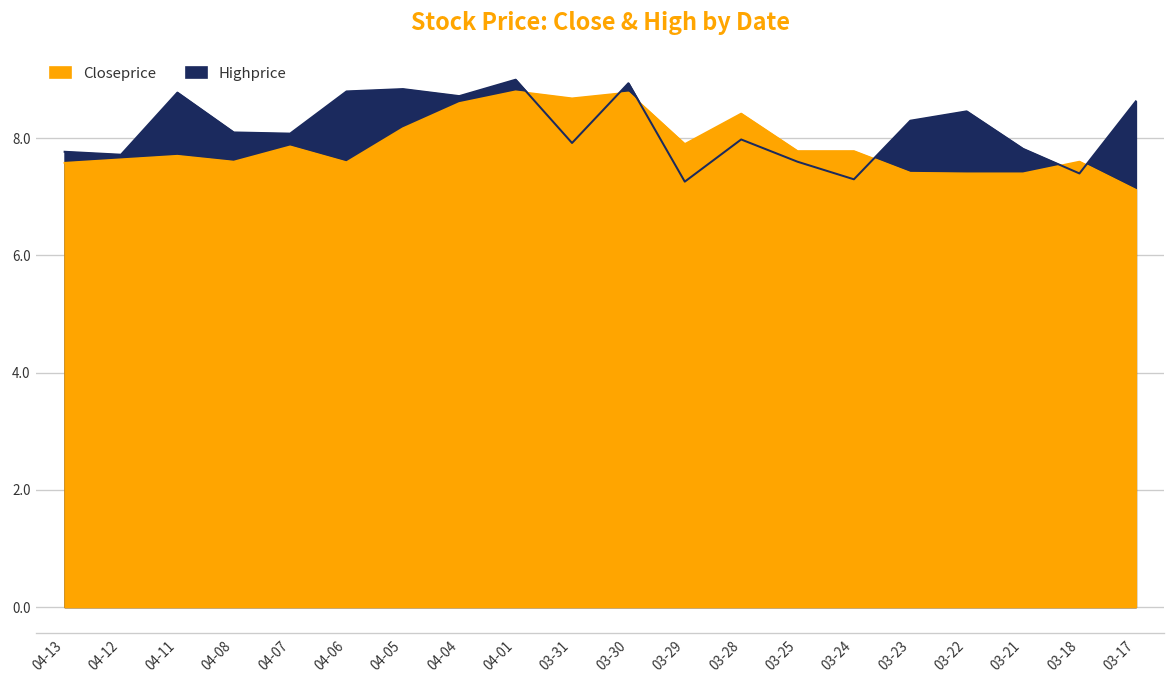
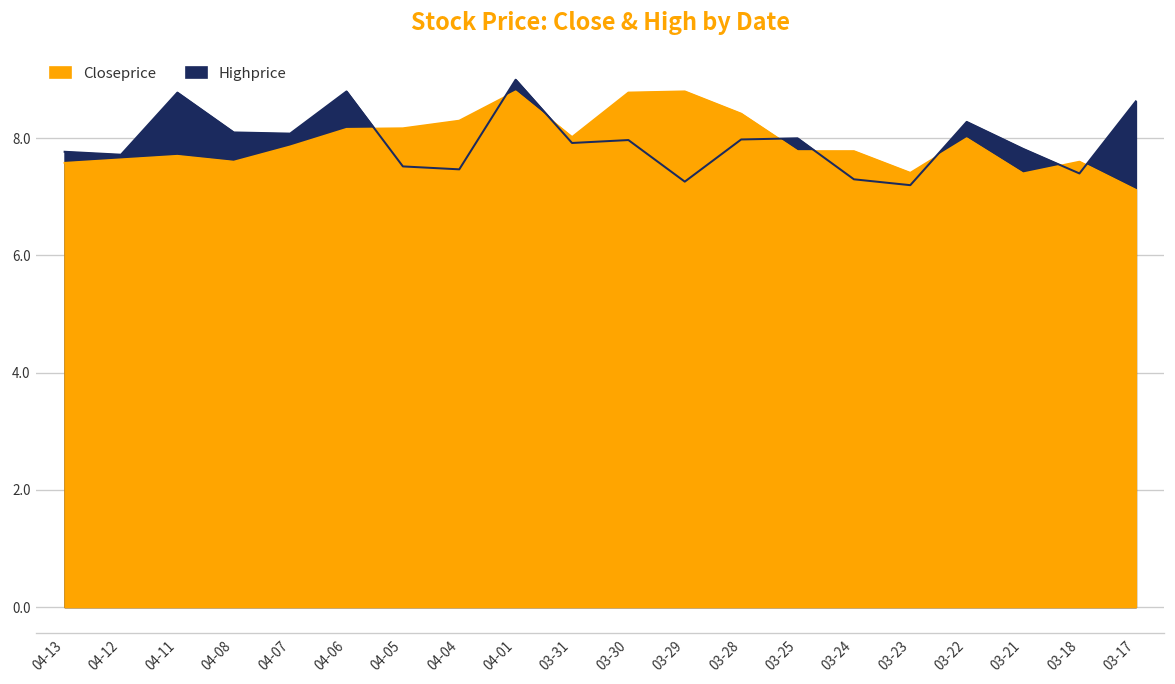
  {
    "Closeprice": {
      "04-13": 7.6,
      "04-12": 7.6,
      "04-11": 7.7,
      "04-08": 7.6,
      "04-07": 7.9,
-     "04-06": 7.6,
+     "04-06": 8.2,
      "04-05": 8.2,
-     "04-04": 8.6,
+     "04-04": 8.3,
      "04-01": 8.8,
-     "03-31": 8.7,
+     "03-31": 8.0,
      "03-30": 8.8,
-     "03-29": 7.9,
+     "03-29": 8.8,
      "03-28": 8.4,
      "03-25": 7.8,
      "03-24": 7.8,
      "03-23": 7.4,
-     "03-22": 7.4,
+     "03-22": 8.0,
      "03-21": 7.4,
      "03-18": 7.6,
      "03-17": 7.1
    },
    "Highprice": {
      "04-13": 7.8,
      "04-12": 7.7,
      "04-11": 8.8,
      "04-08": 8.1,
      "04-07": 8.1,
      "04-06": 8.8,
-     "04-05": 8.8,
-     "04-04": 8.7,
+     "04-05": 7.5,
+     "04-04": 7.5,
      "04-01": 9.0,
      "03-31": 7.9,
-     "03-30": 8.9,
+     "03-30": 8.0,
      "03-29": 7.3,
      "03-28": 8.0,
-     "03-25": 7.6,
+     "03-25": 8.0,
      "03-24": 7.3,
-     "03-23": 8.3,
-     "03-22": 8.5,
+     "03-23": 7.2,
+     "03-22": 8.3,
      "03-21": 7.8,
      "03-18": 7.4,
      "03-17": 8.6
    }
  }
